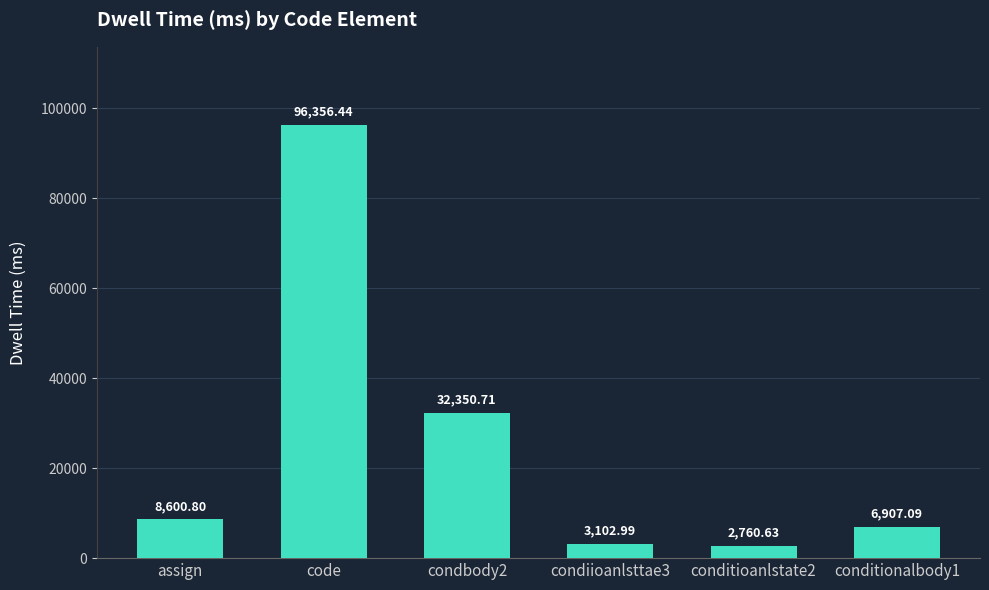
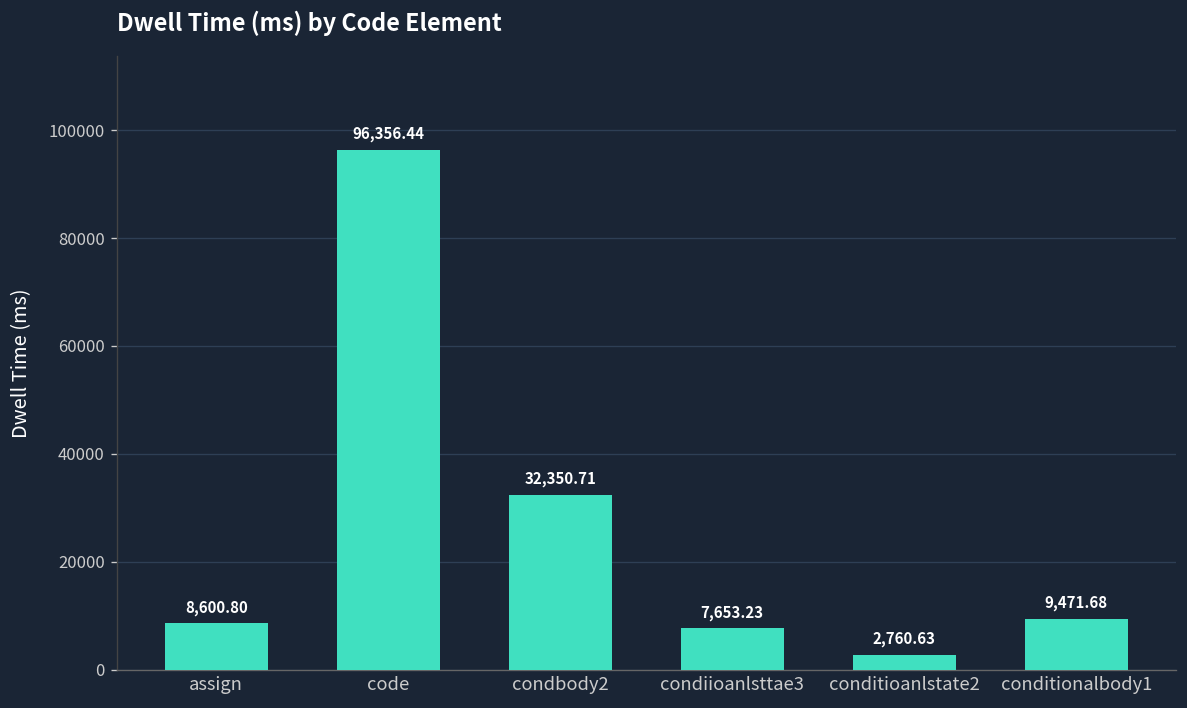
  {
    "assign": "8,600.80",
    "code": "96,356.44",
    "condbody2": "32,350.71",
-   "condiioanlsttae3": "3,102.99",
+   "condiioanlsttae3": "7,653.23",
    "conditioanlstate2": "2,760.63",
-   "conditionalbody1": "6,907.09"
+   "conditionalbody1": "9,471.68"
  }
